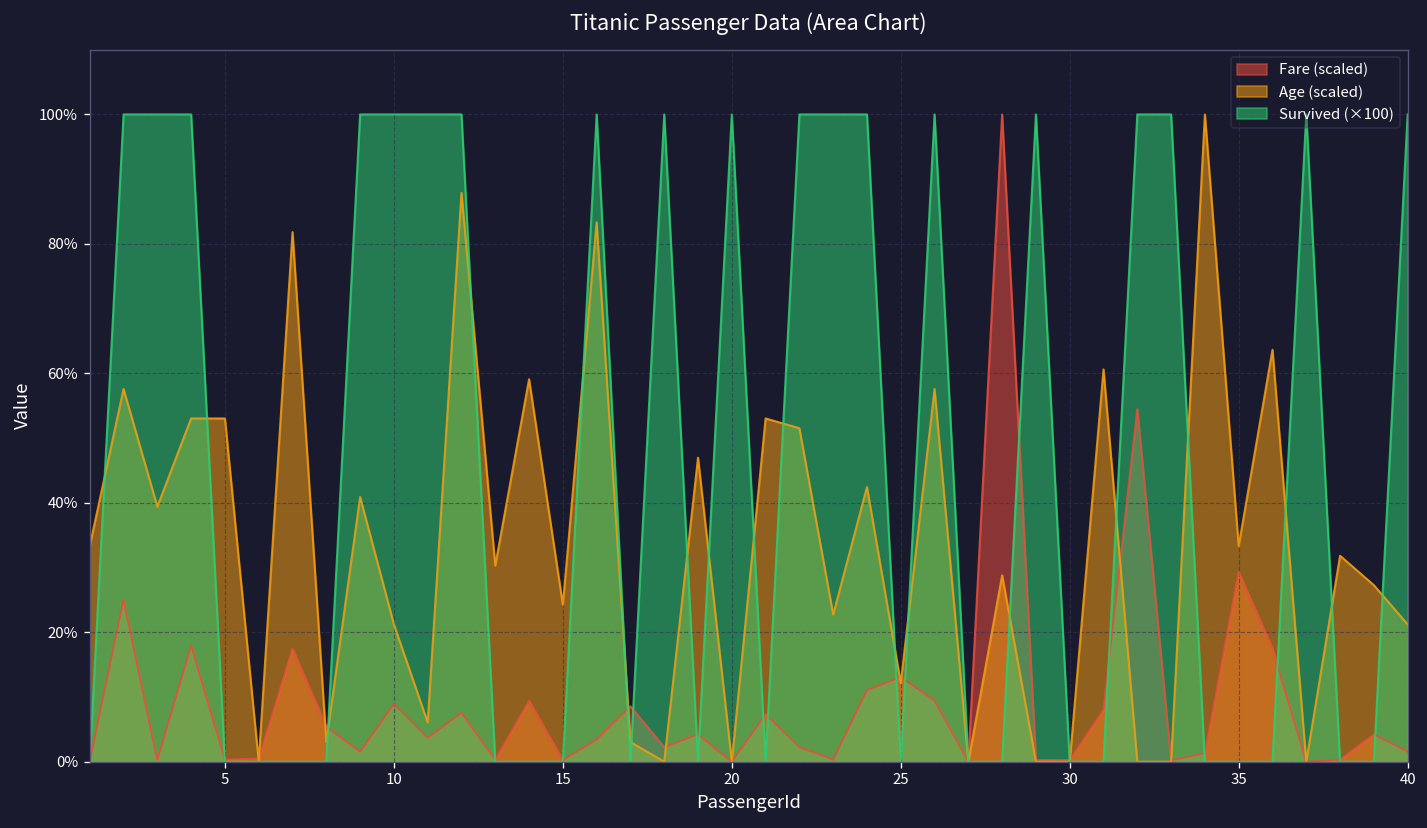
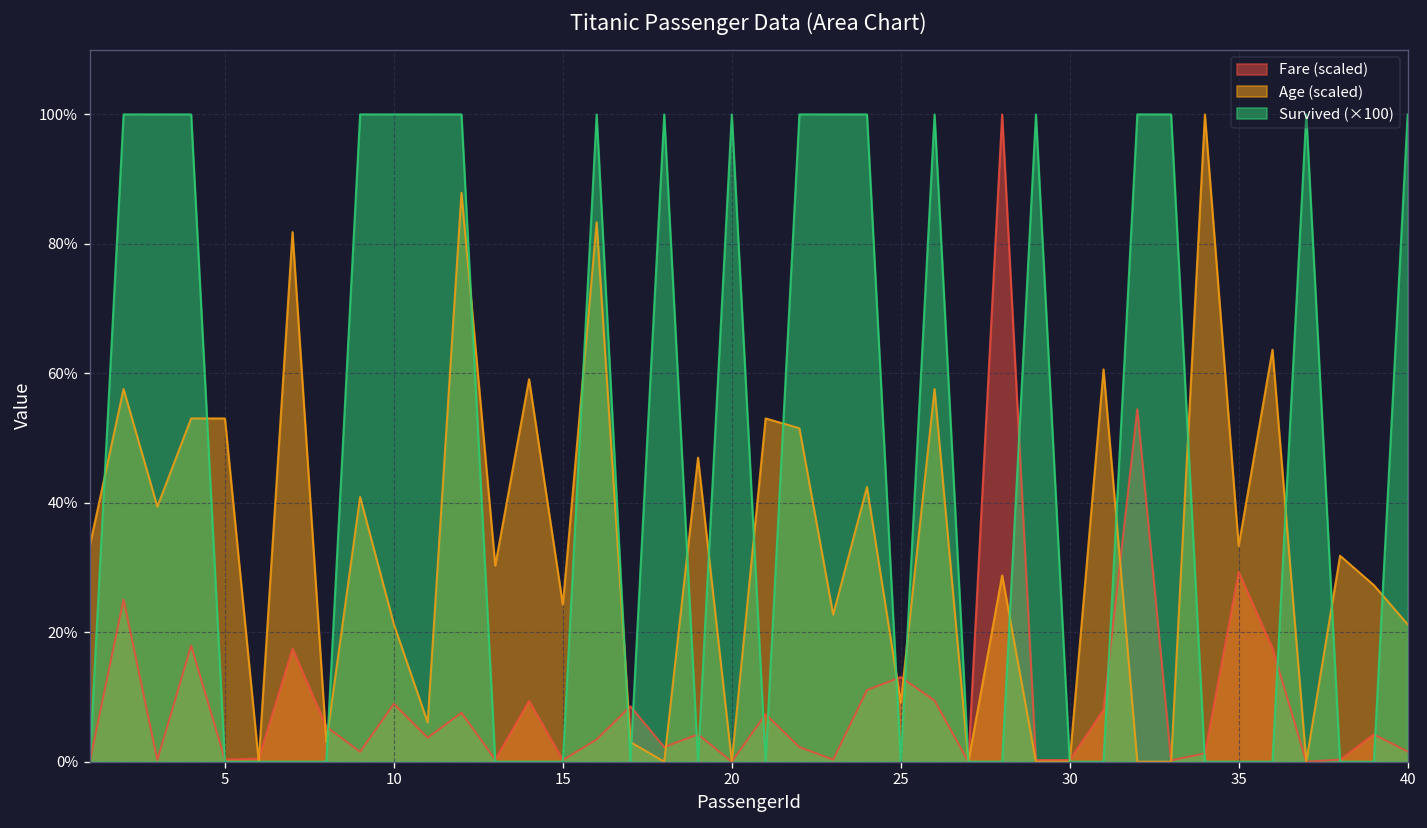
  {
    "Fare (scaled)": {
      "10": "9%",
      "25": "13%",
      "35": "29%",
      "40": "2%"
    },
    "Age (scaled)": {
      "5": "53%",
      "10": "21%",
      "15": "24%",
-     "25": "12%",
+     "25": "9%",
      "35": "33%",
      "40": "21%"
    },
    "Survived (×100)": {
      "10": "100%",
      "20": "100%",
      "25": "0%",
      "35": "0%",
      "40": "100%"
    }
  }
